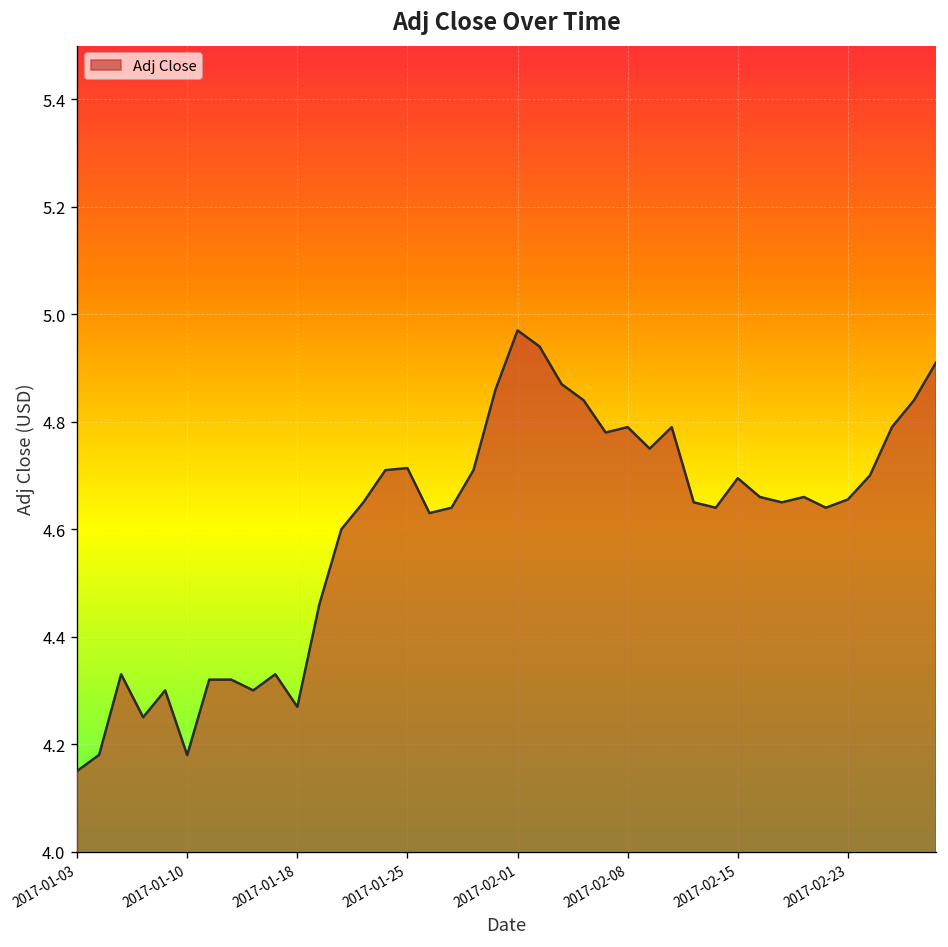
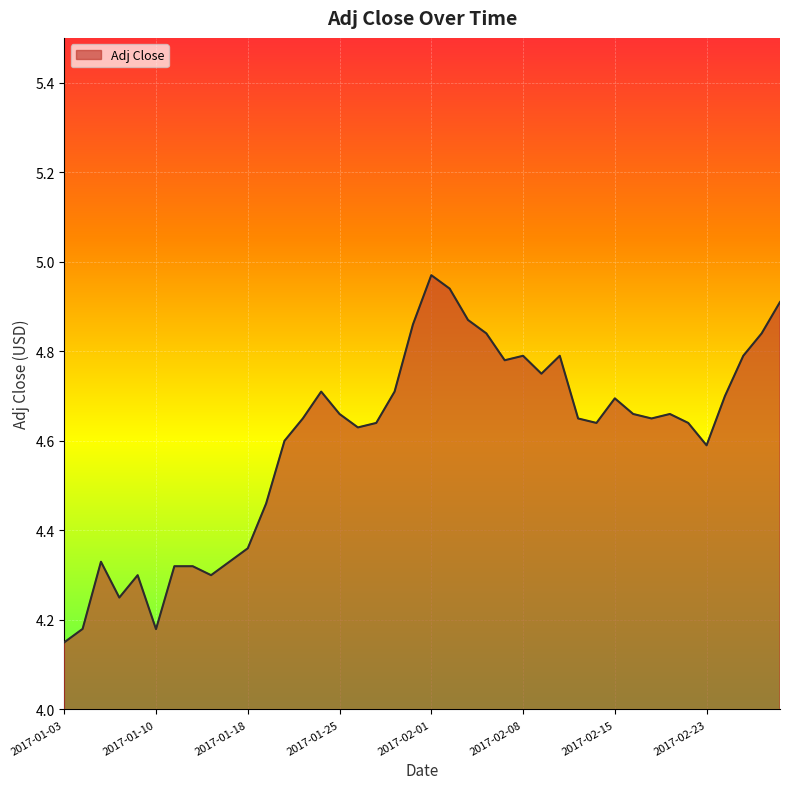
  {
    "2017-01-03": 4.15,
    "2017-01-10": 4.18,
-   "2017-01-18": 4.27,
-   "2017-01-25": 4.71,
+   "2017-01-18": 4.36,
+   "2017-01-25": 4.66,
    "2017-02-01": 4.97,
    "2017-02-08": 4.79,
    "2017-02-15": 4.69,
-   "2017-02-23": 4.66
+   "2017-02-23": 4.59
  }
